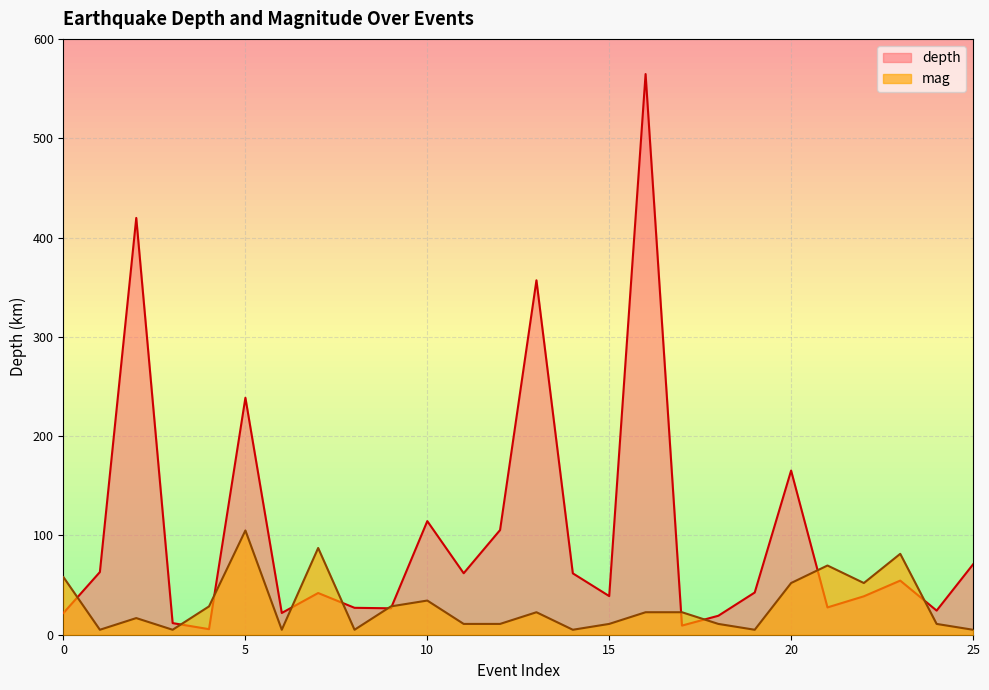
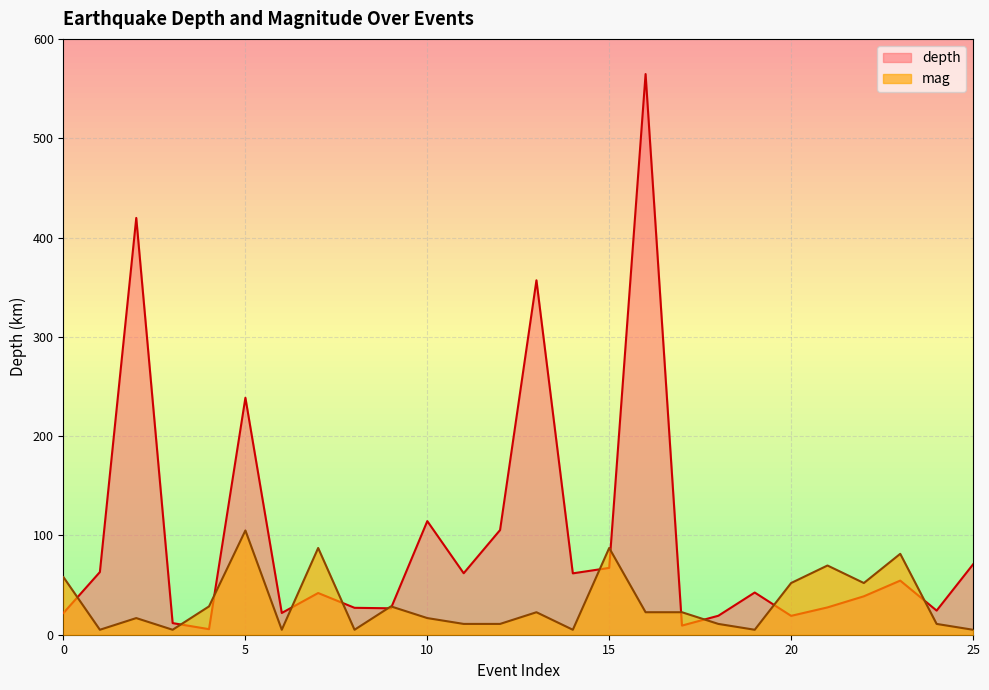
  {
    "depth": {
      "0": 20,
      "5": 240,
      "10": 110,
-     "15": 40,
-     "20": 170,
+     "15": 70,
+     "20": 20,
      "25": 70
    },
    "mag": {
      "0": 60,
      "5": 110,
-     "10": 30,
-     "15": 10,
+     "10": 20,
+     "15": 90,
      "20": 50,
      "25": 10
    }
  }
